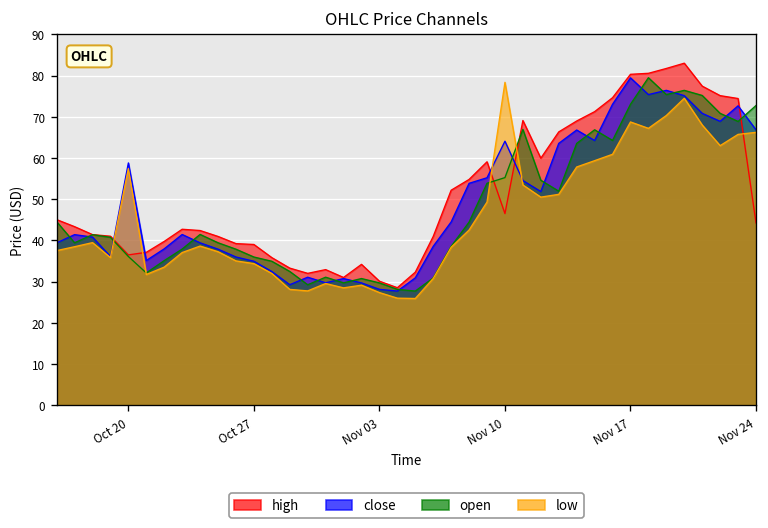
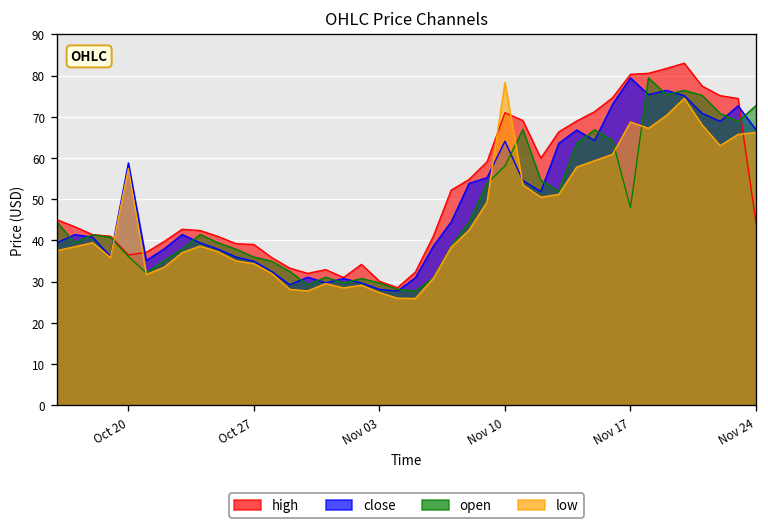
  {
    "high": {
      "Oct 27": 39,
-     "Nov 10": 47,
+     "Nov 10": 71,
      "Nov 17": 80,
      "Nov 24": 44
    },
    "close": {
      "Oct 20": 59,
      "Nov 03": 28,
      "Nov 10": 64,
      "Nov 17": 79
    },
    "open": {
      "Oct 27": 36,
-     "Nov 10": 55,
-     "Nov 17": 73,
+     "Nov 10": 58,
+     "Nov 17": 48,
      "Nov 24": 73
    },
    "low": {
      "Oct 20": 57,
      "Nov 03": 27,
      "Nov 10": 78,
      "Nov 17": 69
    }
  }
